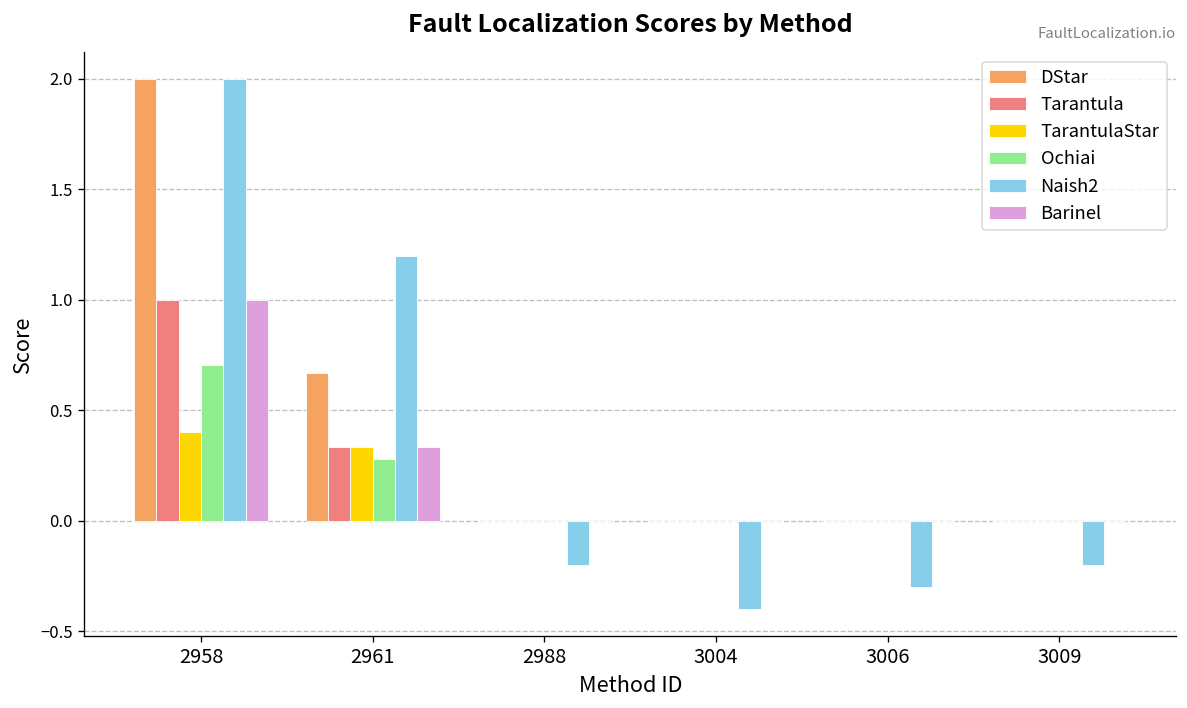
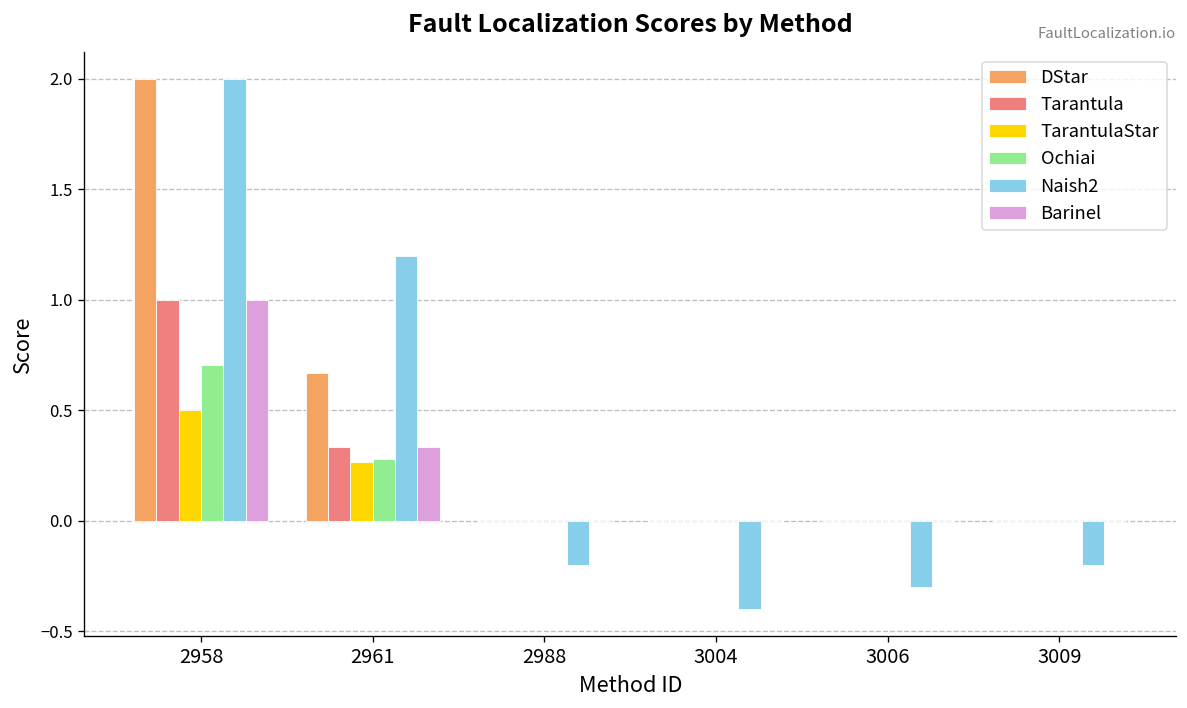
  {
    "TarantulaStar": {
-     "2958": 0.4,
-     "2961": 0.33,
+     "2958": 0.5,
+     "2961": 0.26,
      "2988": 0.00,
      "3004": 0.00,
      "3006": 0.00,
      "3009": 0.00
    },
    "Ochiai": {
      "2958": 0.71,
      "2961": 0.28,
      "2988": 0.00,
      "3004": 0.00,
      "3006": 0.00,
      "3009": 0.00
    },
    "Naish2": {
      "2958": 2.00,
      "2961": 1.20,
      "2988": -0.20,
      "3004": -0.40,
      "3006": -0.30,
      "3009": -0.20
    },
    "Barinel": {
      "2958": 1.00,
      "2961": 0.33,
      "2988": 0.00,
      "3004": 0.00,
      "3006": 0.00,
      "3009": 0.00
    }
  }
